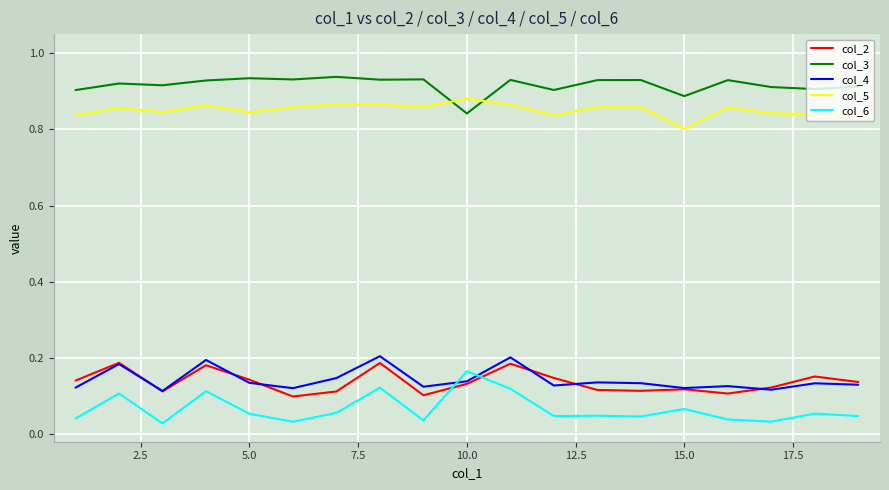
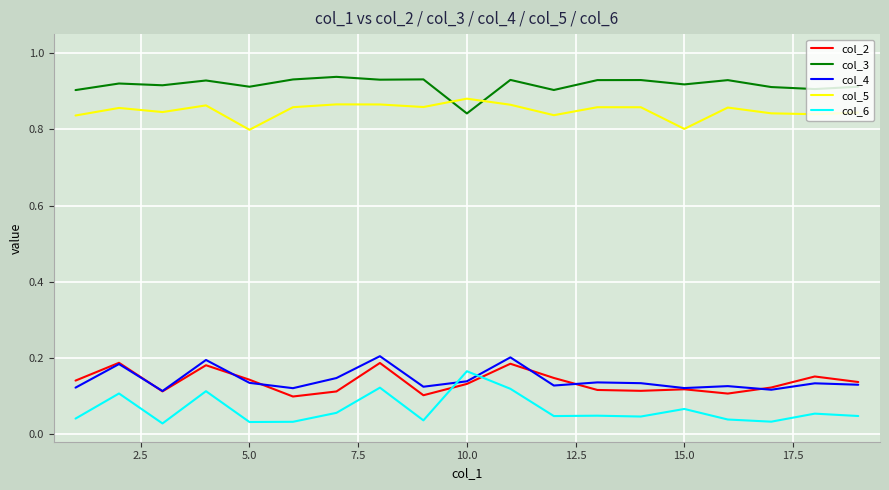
  {
    "col_2": {
      "5.0": 0.14,
      "10.0": 0.13
    },
    "col_3": {
-     "5.0": 0.93,
+     "5.0": 0.91,
      "10.0": 0.84,
-     "15.0": 0.89
+     "15.0": 0.92
    },
    "col_4": {
      "5.0": 0.13,
      "10.0": 0.14
    },
    "col_5": {
-     "5.0": 0.84,
+     "5.0": 0.80,
      "10.0": 0.88,
      "15.0": 0.80
    },
    "col_6": {
-     "5.0": 0.05,
+     "5.0": 0.03,
      "10.0": 0.17,
      "15.0": 0.07
    }
  }
